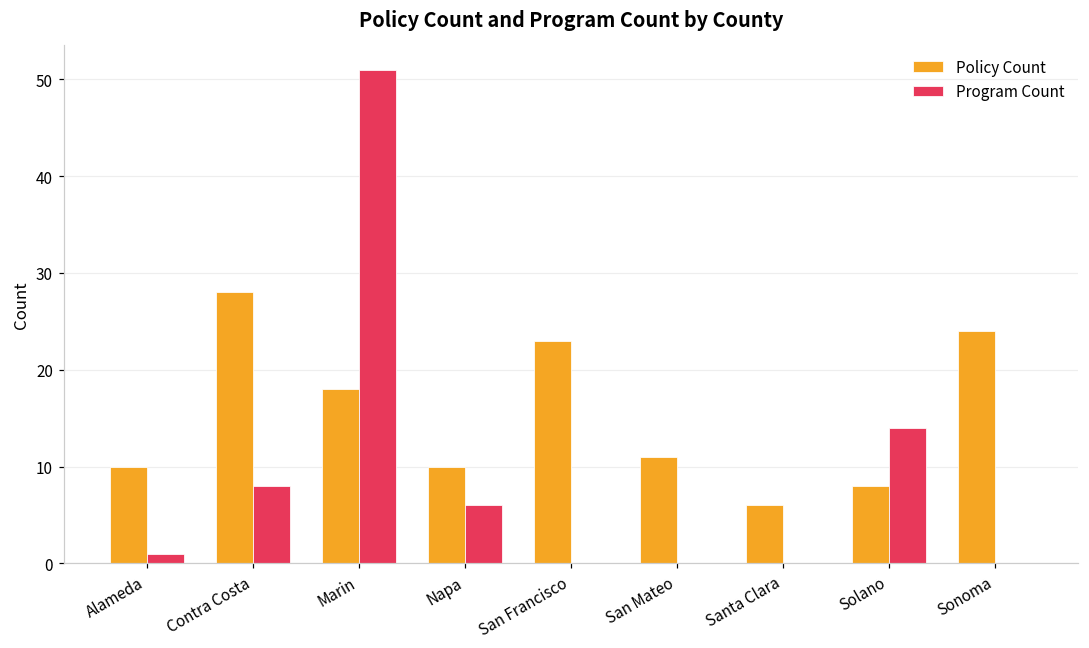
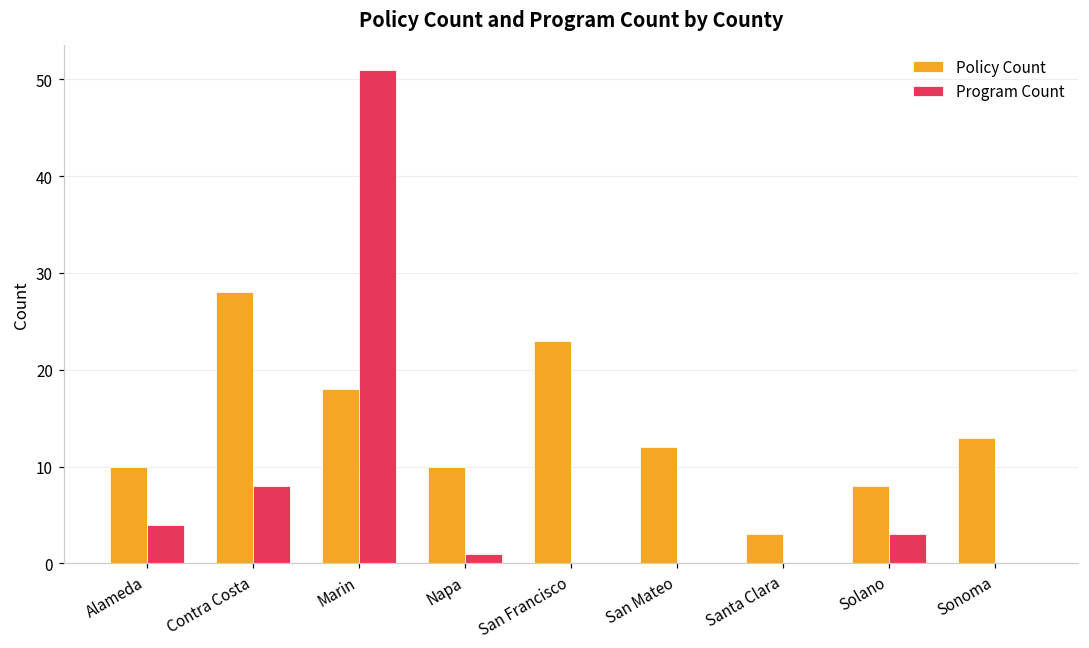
  {
    "Policy Count": {
      "Alameda": 10,
      "Contra Costa": 28,
      "Marin": 18,
      "Napa": 10,
      "San Francisco": 23,
-     "San Mateo": 11,
-     "Santa Clara": 6,
+     "San Mateo": 12,
+     "Santa Clara": 3,
      "Solano": 8,
-     "Sonoma": 24
+     "Sonoma": 13
    },
    "Program Count": {
-     "Alameda": 1,
+     "Alameda": 4,
      "Contra Costa": 8,
      "Marin": 51,
-     "Napa": 6,
+     "Napa": 1,
      "San Francisco": 0,
      "San Mateo": 0,
      "Santa Clara": 0,
-     "Solano": 14,
+     "Solano": 3,
      "Sonoma": 0
    }
  }
